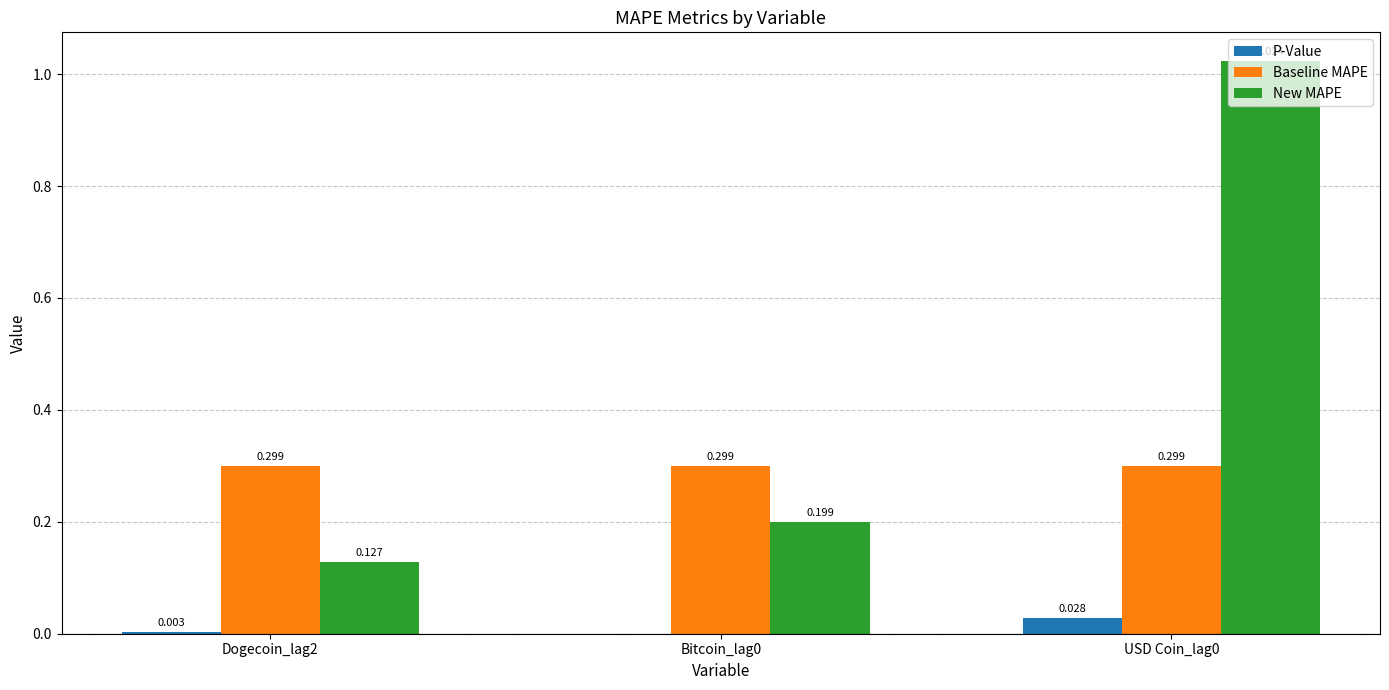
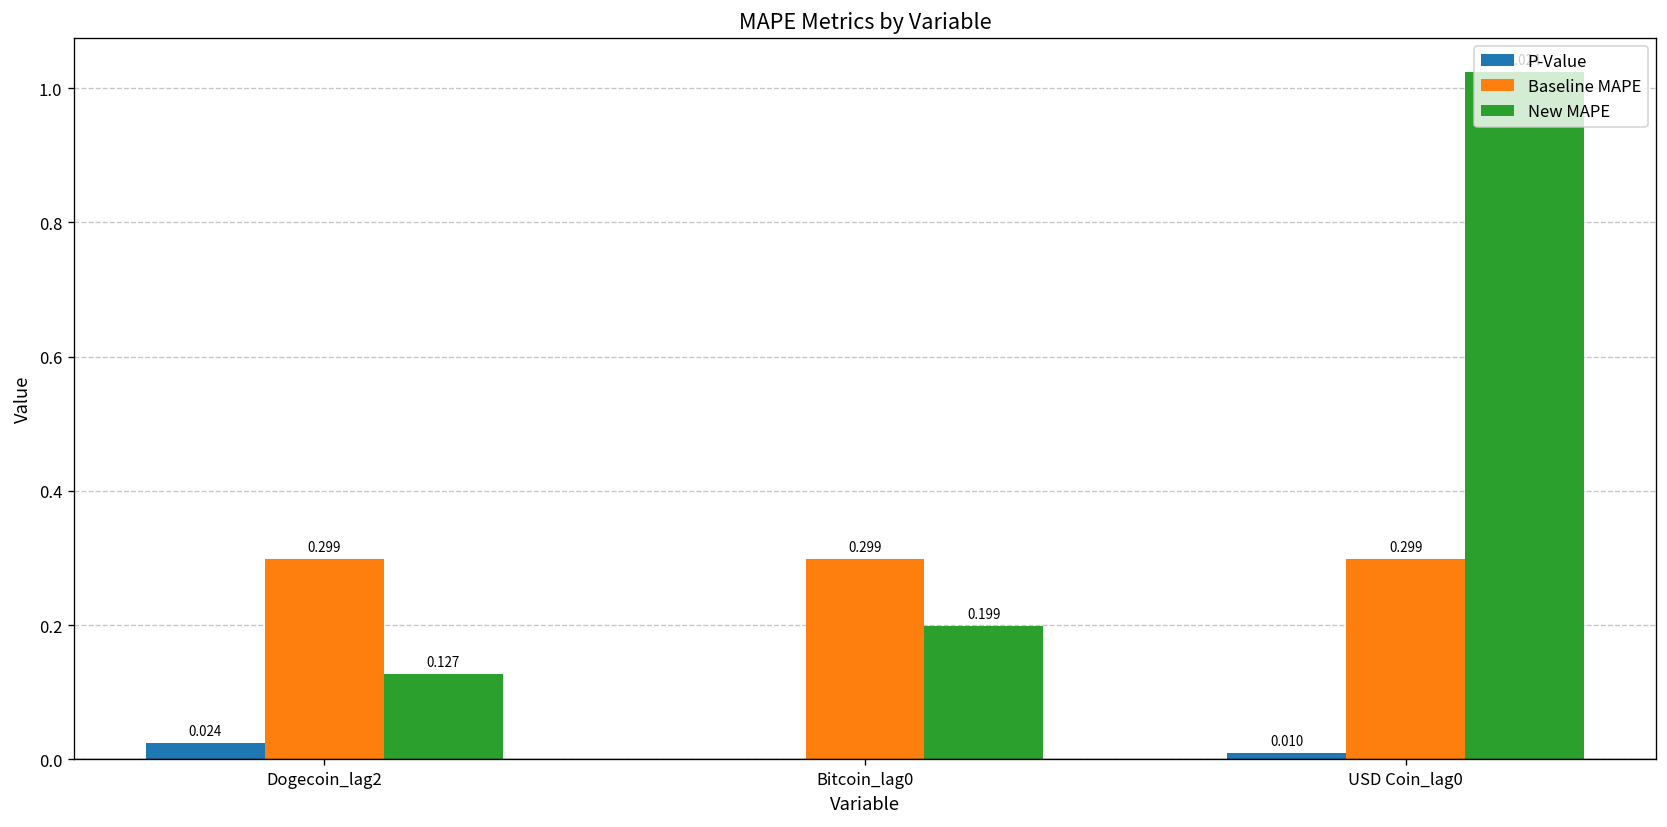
  {
    "P-Value": {
-     "Dogecoin_lag2": 0.003,
-     "USD Coin_lag0": 0.028
+     "Dogecoin_lag2": 0.024,
+     "USD Coin_lag0": 0.010
    },
    "Baseline MAPE": {
      "Dogecoin_lag2": 0.299,
      "Bitcoin_lag0": 0.299,
      "USD Coin_lag0": 0.299
    },
    "New MAPE": {
      "Dogecoin_lag2": 0.127,
      "Bitcoin_lag0": 0.199
    }
  }
